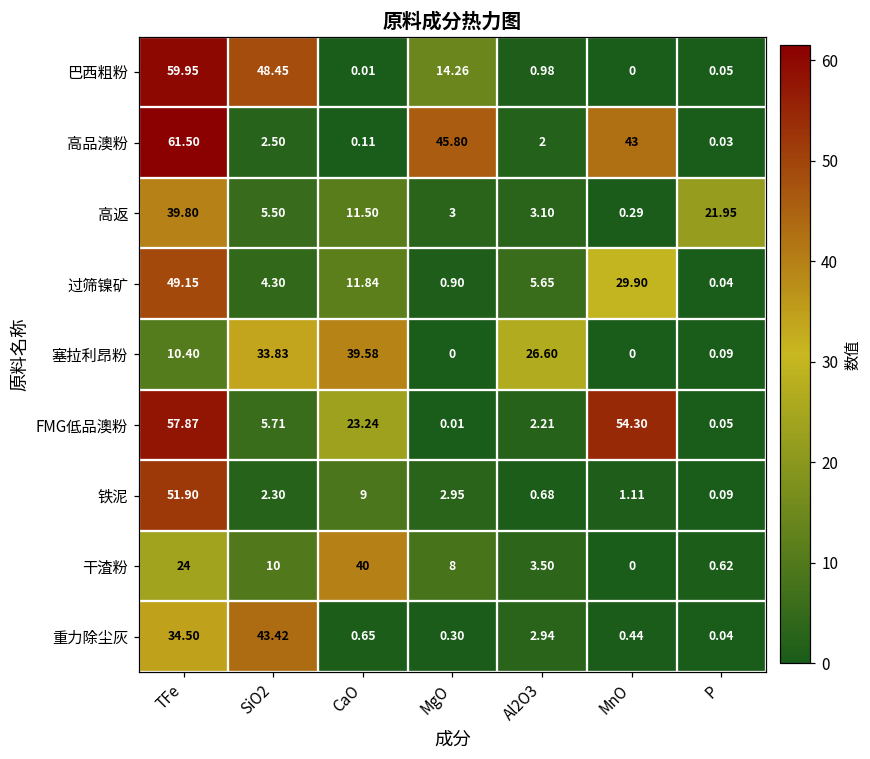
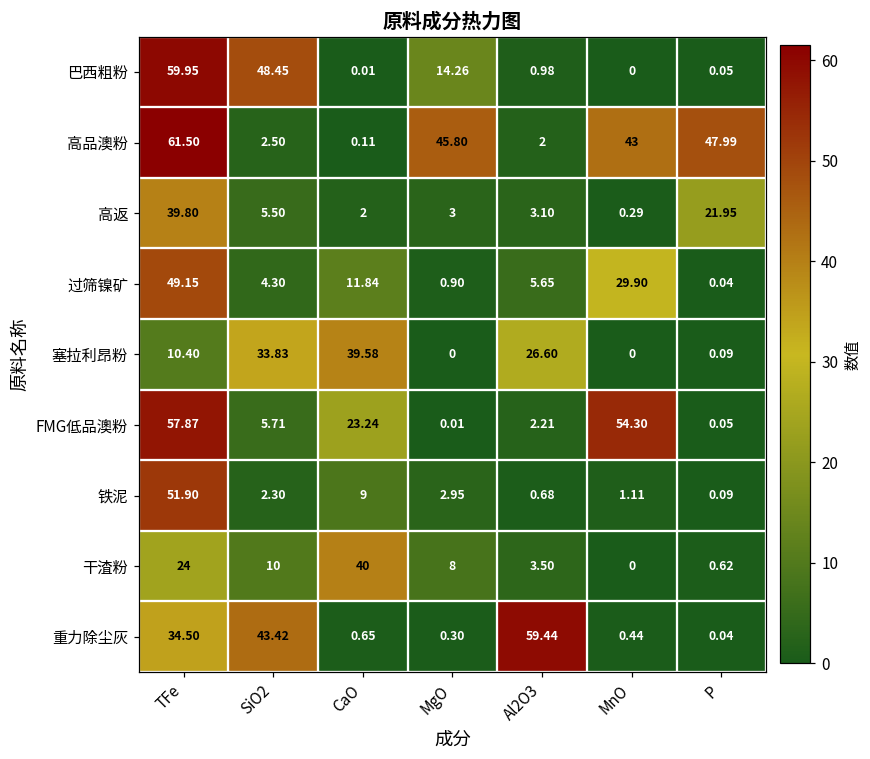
  {
    "巴西粗粉": {
      "TFe": 59.95,
      "SiO2": 48.45,
      "CaO": 0.01,
      "MgO": 14.26,
      "Al2O3": 0.98,
      "MnO": 0,
      "P": 0.05
    },
    "高品澳粉": {
      "TFe": 61.50,
      "SiO2": 2.50,
      "CaO": 0.11,
      "MgO": 45.80,
      "Al2O3": 2,
      "MnO": 43,
-     "P": 0.03
+     "P": 47.99
    },
    "高返": {
      "TFe": 39.80,
      "SiO2": 5.50,
-     "CaO": 11.50,
+     "CaO": 2,
      "MgO": 3,
      "Al2O3": 3.10,
      "MnO": 0.29,
      "P": 21.95
    },
    "过筛镍矿": {
      "TFe": 49.15,
      "SiO2": 4.30,
      "CaO": 11.84,
      "MgO": 0.90,
      "Al2O3": 5.65,
      "MnO": 29.90,
      "P": 0.04
    },
    "塞拉利昂粉": {
      "TFe": 10.40,
      "SiO2": 33.83,
      "CaO": 39.58,
      "MgO": 0,
      "Al2O3": 26.60,
      "MnO": 0,
      "P": 0.09
    },
    "FMG低品澳粉": {
      "TFe": 57.87,
      "SiO2": 5.71,
      "CaO": 23.24,
      "MgO": 0.01,
      "Al2O3": 2.21,
      "MnO": 54.30,
      "P": 0.05
    },
    "铁泥": {
      "TFe": 51.90,
      "SiO2": 2.30,
      "CaO": 9,
      "MgO": 2.95,
      "Al2O3": 0.68,
      "MnO": 1.11,
      "P": 0.09
    },
    "干渣粉": {
      "TFe": 24,
      "SiO2": 10,
      "CaO": 40,
      "MgO": 8,
      "Al2O3": 3.50,
      "MnO": 0,
      "P": 0.62
    },
    "重力除尘灰": {
      "TFe": 34.50,
      "SiO2": 43.42,
      "CaO": 0.65,
      "MgO": 0.30,
-     "Al2O3": 2.94,
+     "Al2O3": 59.44,
      "MnO": 0.44,
      "P": 0.04
    }
  }
